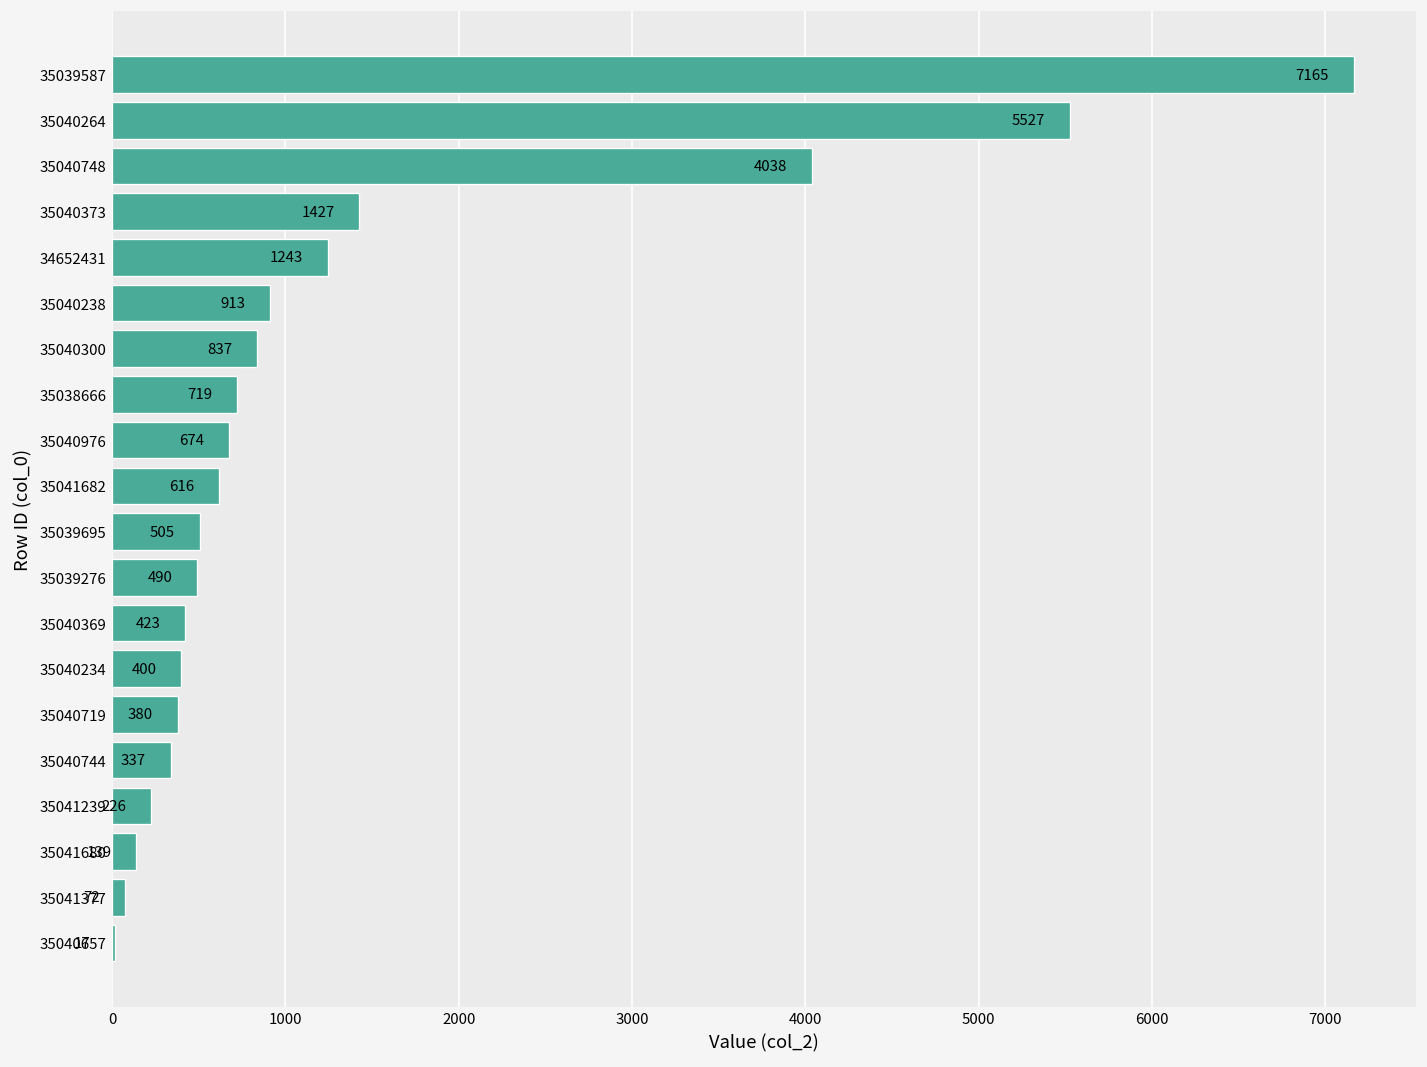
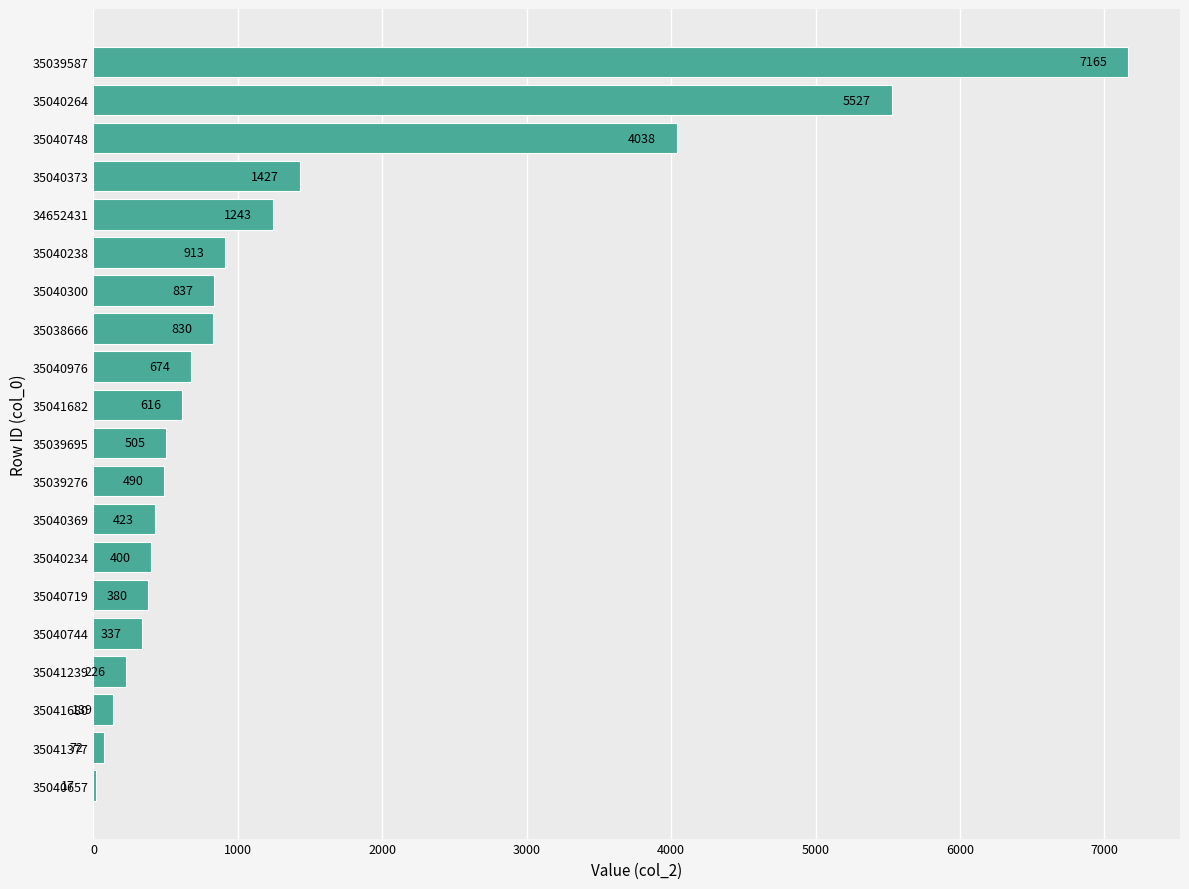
  {
    "35039587": 7165,
    "35040264": 5527,
    "35040748": 4038,
    "35040373": 1427,
    "34652431": 1243,
    "35040238": 913,
    "35040300": 837,
-   "35038666": 719,
+   "35038666": 830,
    "35040976": 674,
    "35041682": 616,
    "35039695": 505,
    "35039276": 490,
    "35040369": 423,
    "35040234": 400,
    "35040719": 380,
    "35040744": 337,
    "35041239": 226,
    "35041680": 139,
    "35041377": 72,
    "35040657": 17
  }
